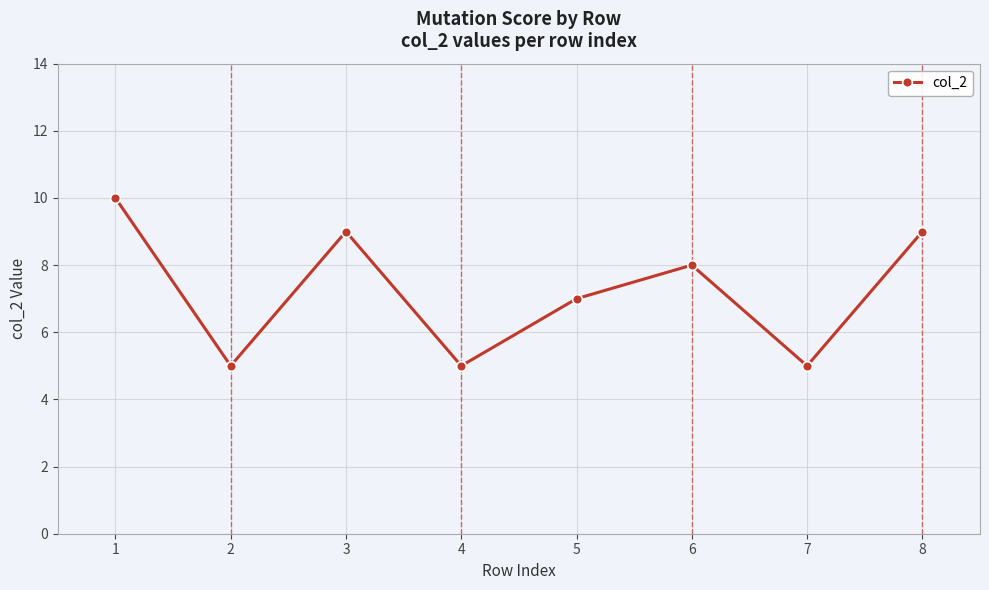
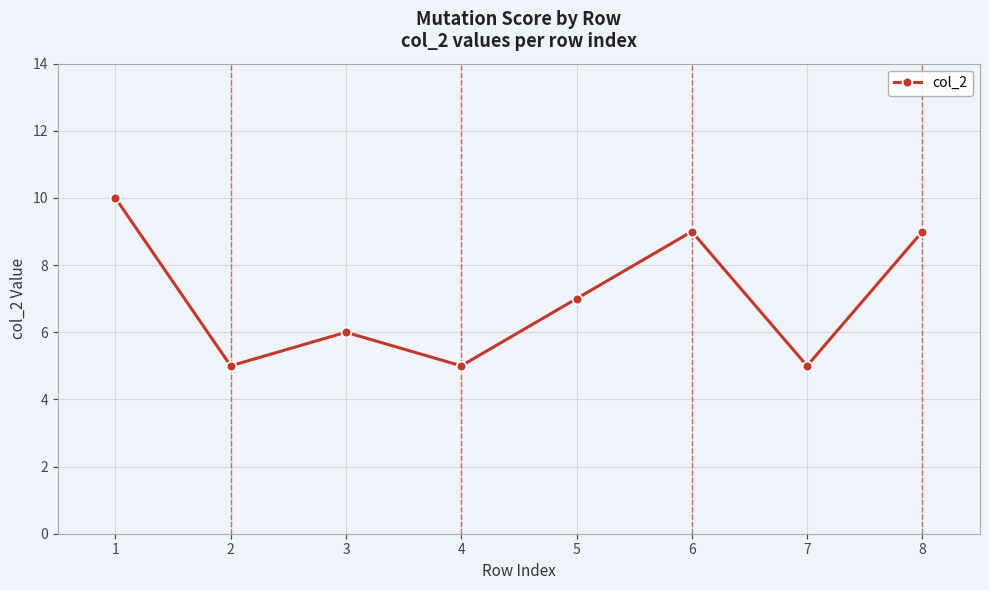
  {
    "1": 10,
    "2": 5,
-   "3": 9,
+   "3": 6,
    "4": 5,
    "5": 7,
-   "6": 8,
+   "6": 9,
    "7": 5,
    "8": 9
  }
